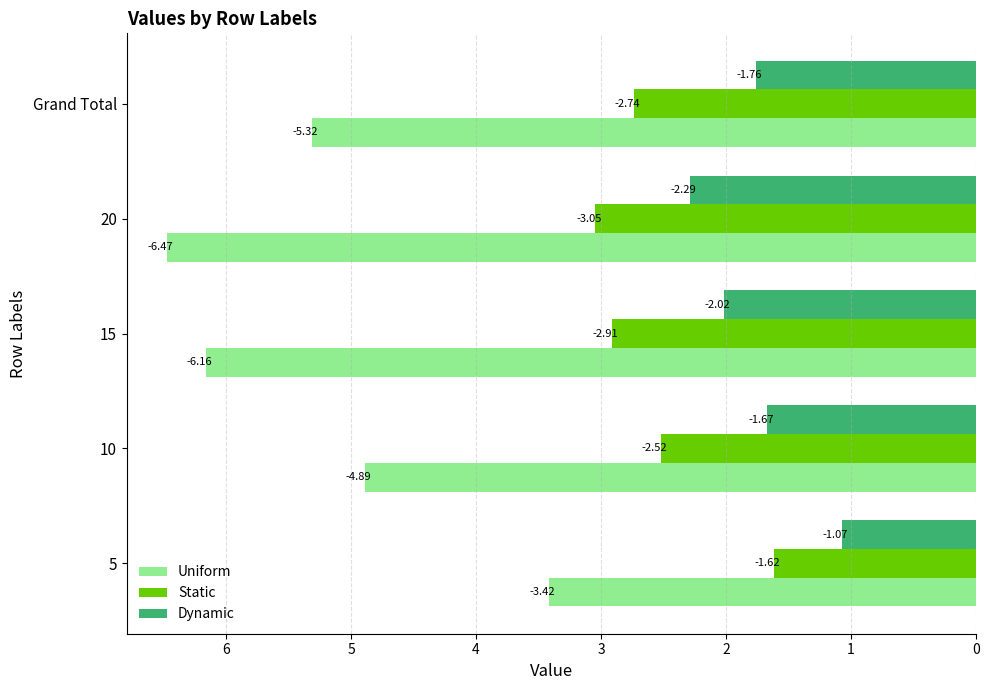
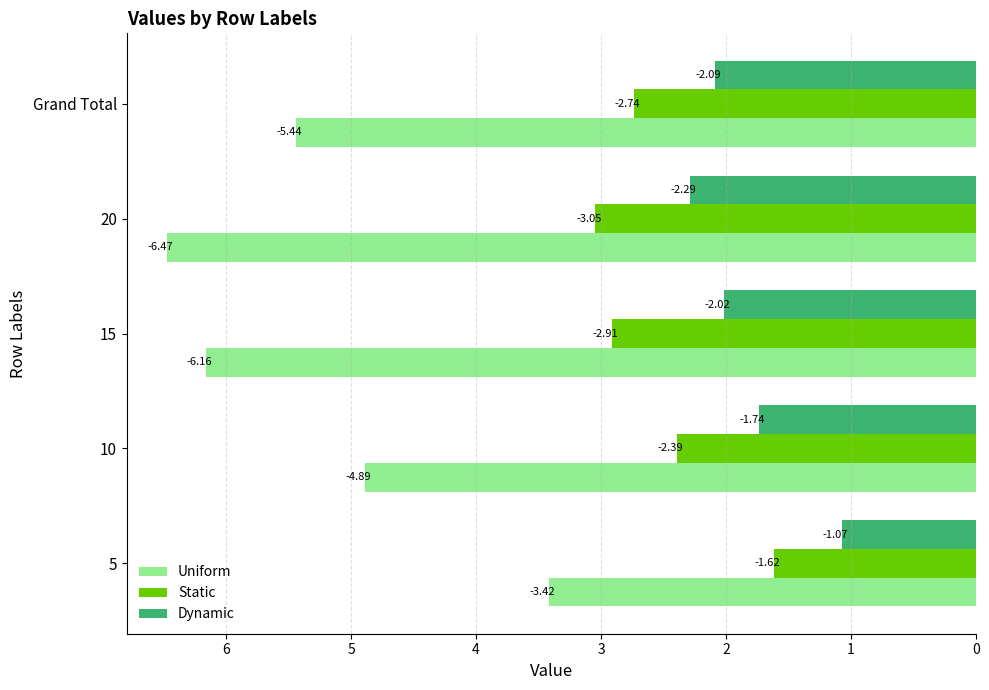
  {
    "Uniform": {
-     "Grand Total": -5.32
+     "Grand Total": -5.44
    },
    "Static": {
-     "10": -2.52
+     "10": -2.39
    },
    "Dynamic": {
-     "Grand Total": -1.76,
-     "10": -1.67
+     "Grand Total": -2.09,
+     "10": -1.74
    }
  }
